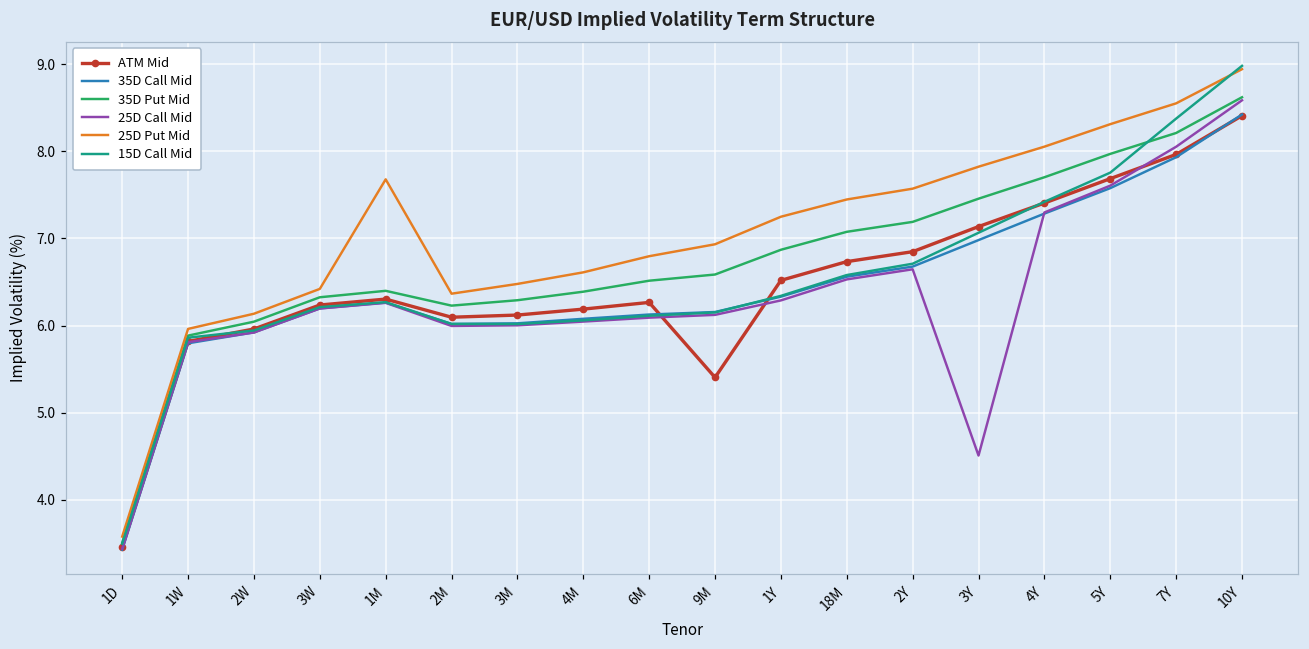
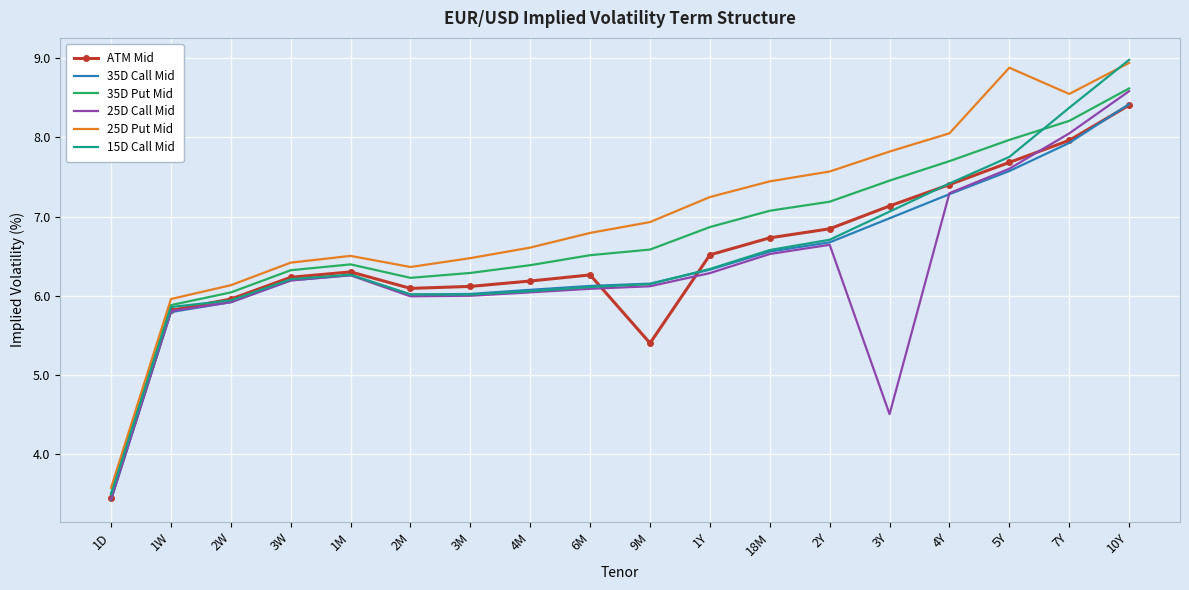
  {
    "ATM Mid": {
      "1M": 6.3,
      "2M": 6.1,
      "3M": 6.1,
      "4M": 6.2,
      "6M": 6.3,
      "9M": 5.4,
      "1Y": 6.5,
      "18M": 6.7,
      "2Y": 6.8,
      "3Y": 7.1,
      "5Y": 7.7
    },
    "35D Call Mid": {
      "3Y": 7.0
    },
    "25D Call Mid": {
      "1Y": 6.3,
      "3Y": 4.5,
      "7Y": 8.1,
      "10Y": 8.6
    },
    "25D Put Mid": {
      "1D": 3.6,
      "1W": 6.0,
      "2W": 6.1,
      "3W": 6.4,
-     "1M": 7.7,
+     "1M": 6.5,
      "2M": 6.4,
      "3M": 6.5,
      "4M": 6.6,
      "6M": 6.8,
      "9M": 6.9,
      "1Y": 7.2,
      "18M": 7.4,
      "2Y": 7.6,
      "3Y": 7.8,
      "4Y": 8.1,
-     "5Y": 8.3,
+     "5Y": 8.9,
      "7Y": 8.5,
      "10Y": 8.9
    }
  }
